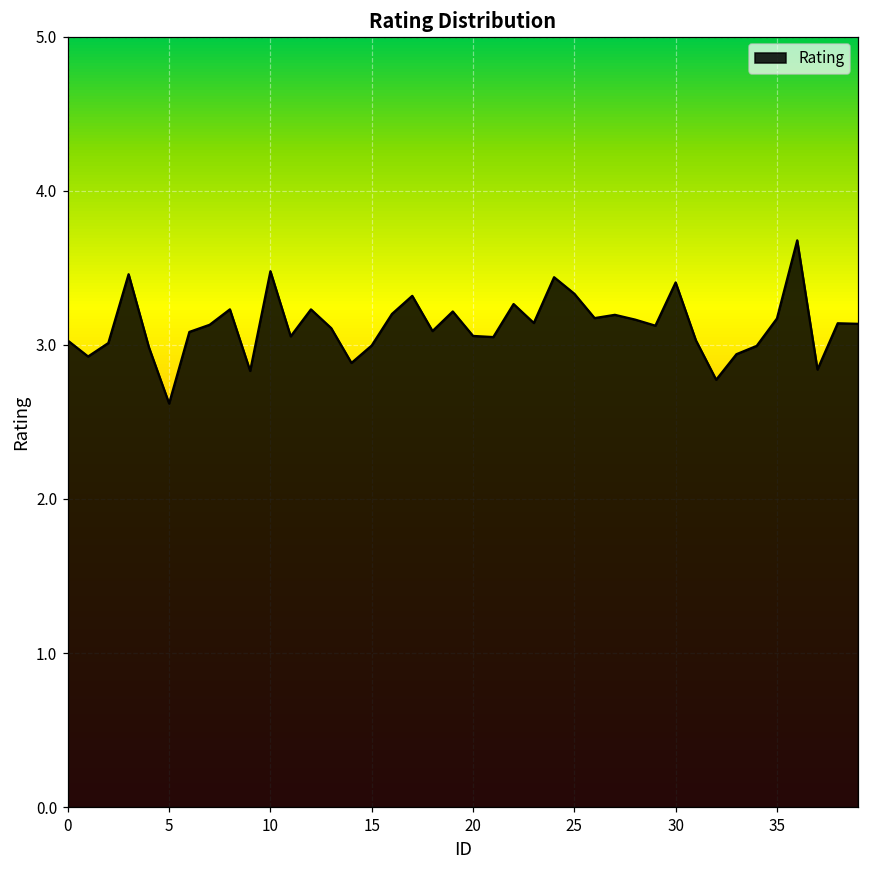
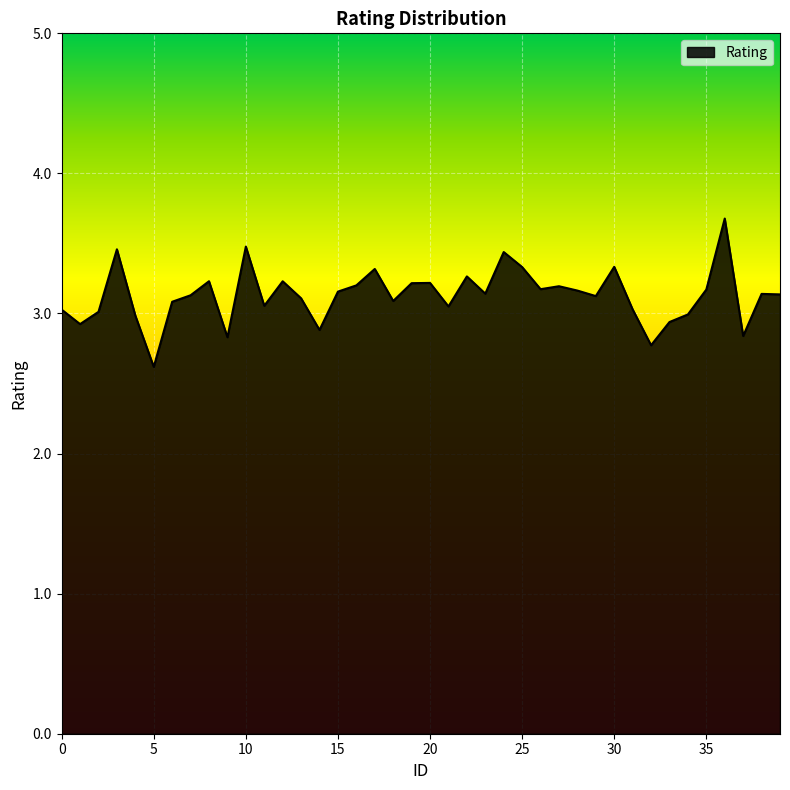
  {
    "0": 3.03,
    "5": 2.62,
    "10": 3.48,
-   "15": 3.00,
-   "20": 3.06,
+   "15": 3.16,
+   "20": 3.22,
    "25": 3.33,
-   "30": 3.40,
+   "30": 3.33,
    "35": 3.17
  }
